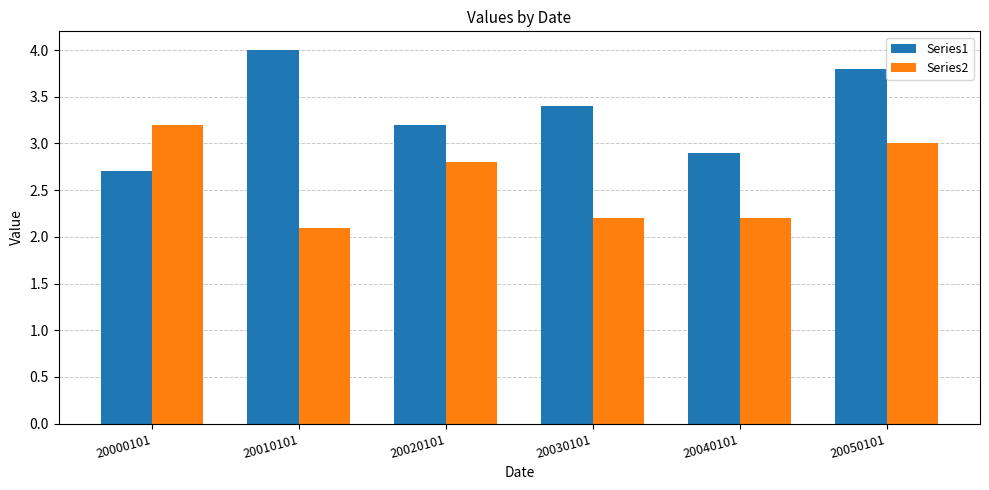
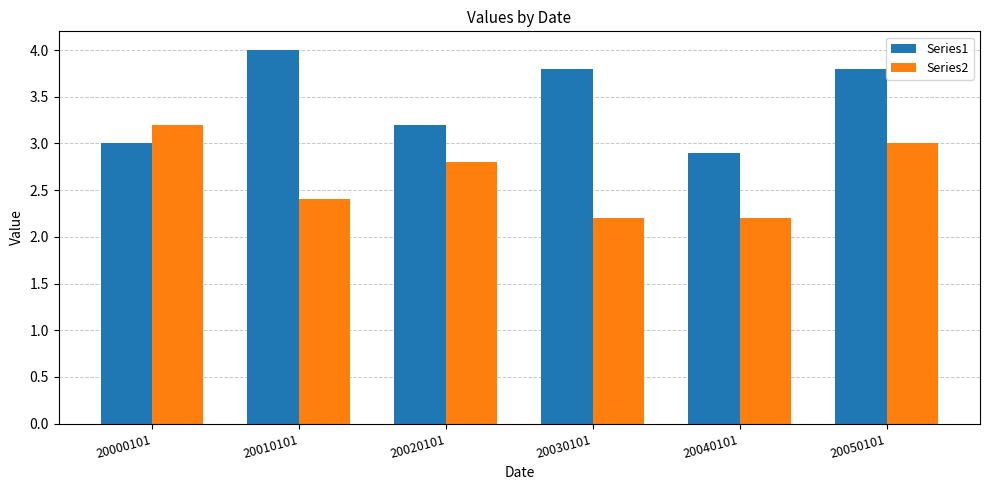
  {
    "Series1": {
-     "20000101": 2.7,
+     "20000101": 3.0,
      "20010101": 4.0,
      "20020101": 3.2,
-     "20030101": 3.4,
+     "20030101": 3.8,
      "20040101": 2.9,
      "20050101": 3.8
    },
    "Series2": {
      "20000101": 3.2,
-     "20010101": 2.1,
+     "20010101": 2.4,
      "20020101": 2.8,
      "20030101": 2.2,
      "20040101": 2.2,
      "20050101": 3.0
    }
  }
